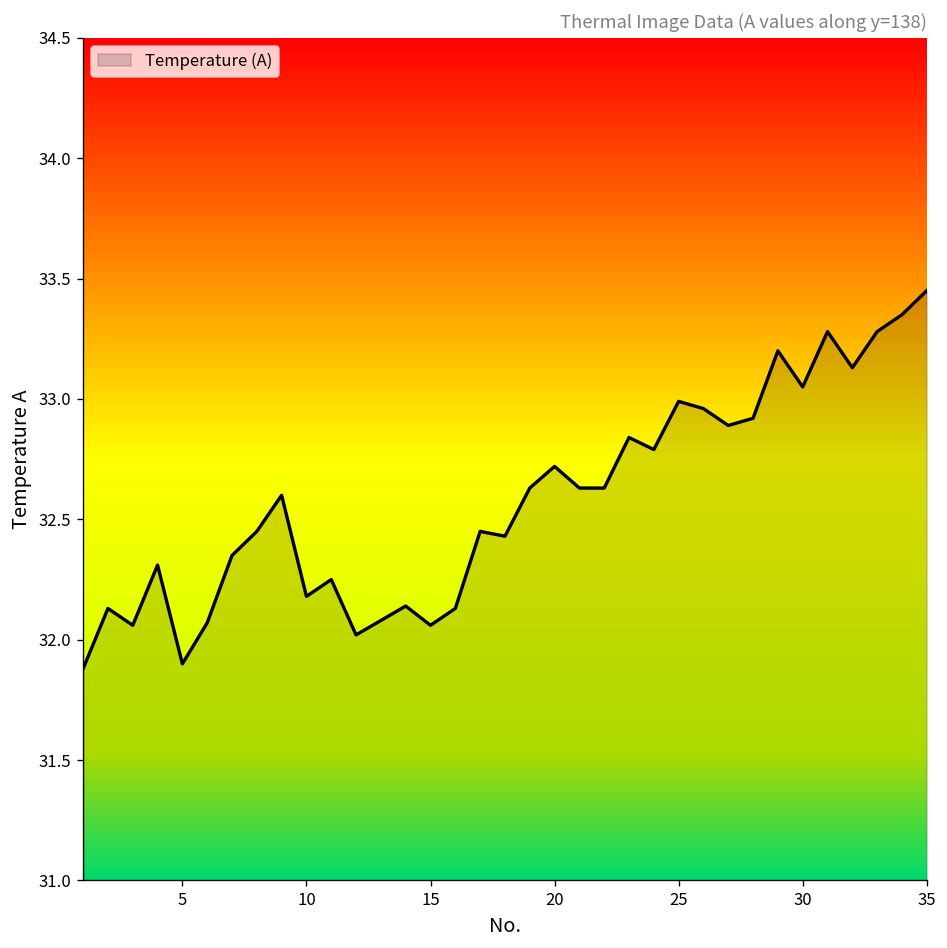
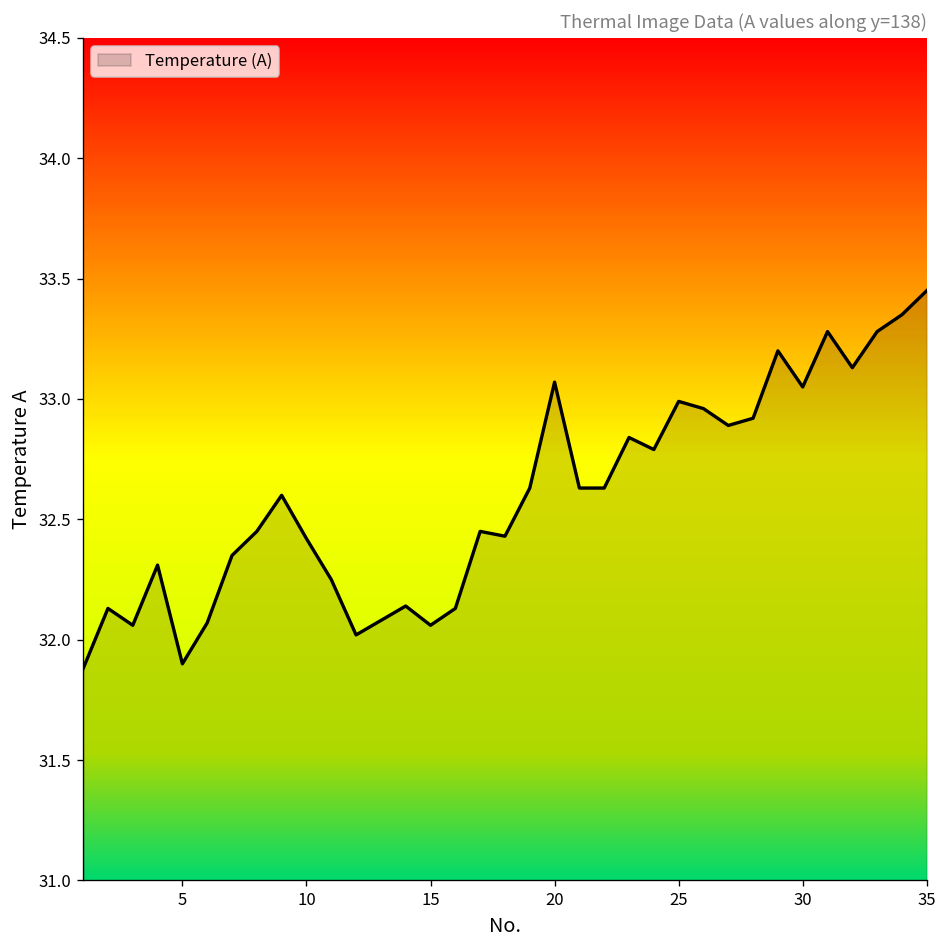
  {
    "5": 31.90,
-   "10": 32.18,
+   "10": 32.42,
    "15": 32.06,
-   "20": 32.72,
+   "20": 33.07,
    "25": 32.99,
    "30": 33.05,
    "35": 33.45
  }
